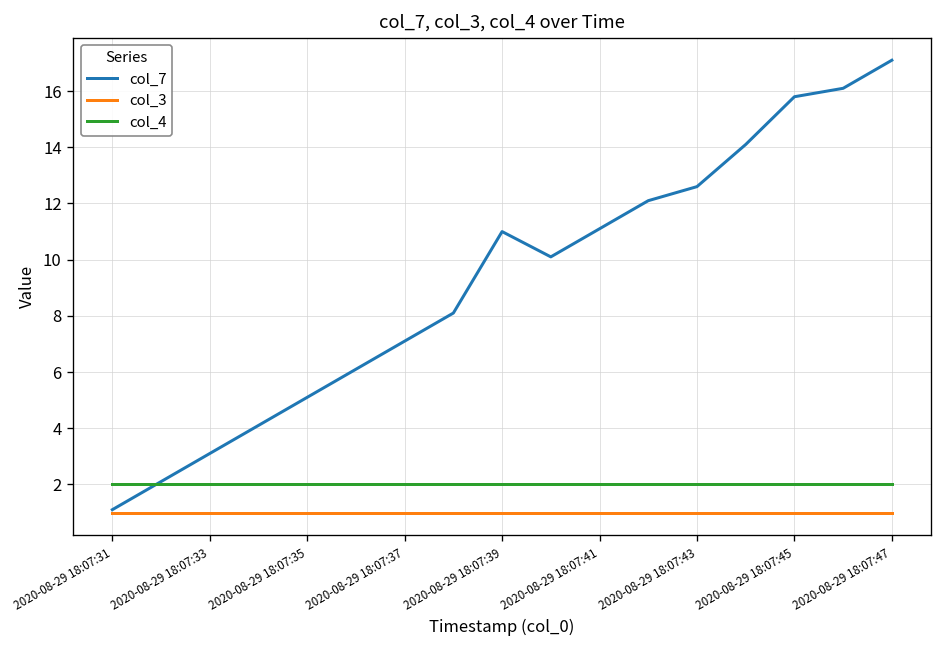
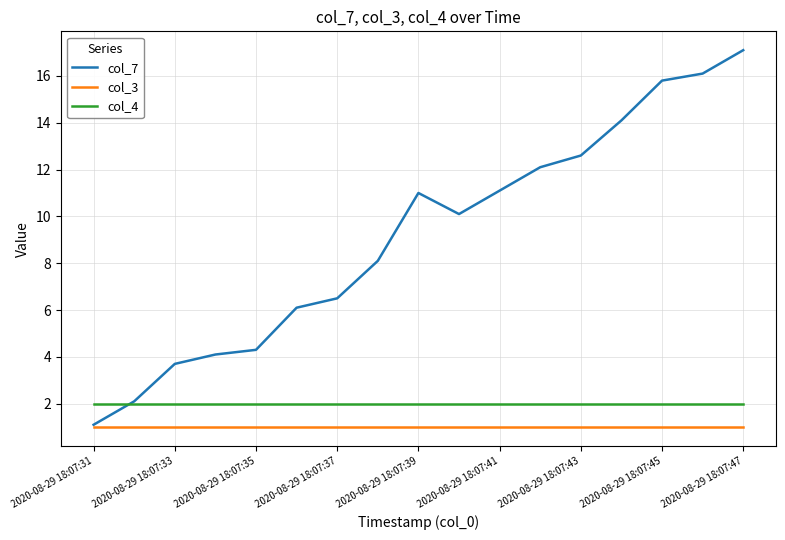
  {
    "col_7": {
-     "2020-08-29 18:07:33": 3.1,
-     "2020-08-29 18:07:35": 5.1,
-     "2020-08-29 18:07:37": 7.1,
+     "2020-08-29 18:07:33": 3.7,
+     "2020-08-29 18:07:35": 4.3,
+     "2020-08-29 18:07:37": 6.5,
      "2020-08-29 18:07:39": 11.0,
      "2020-08-29 18:07:41": 11.1,
      "2020-08-29 18:07:43": 12.6,
      "2020-08-29 18:07:45": 15.8,
      "2020-08-29 18:07:47": 17.1
    },
    "col_3": {
      "2020-08-29 18:07:33": 1.0,
      "2020-08-29 18:07:35": 1.0,
      "2020-08-29 18:07:37": 1.0,
      "2020-08-29 18:07:39": 1.0,
      "2020-08-29 18:07:41": 1.0,
      "2020-08-29 18:07:43": 1.0,
      "2020-08-29 18:07:45": 1.0,
      "2020-08-29 18:07:47": 1.0
    },
    "col_4": {
      "2020-08-29 18:07:31": 2.0,
      "2020-08-29 18:07:33": 2.0,
      "2020-08-29 18:07:35": 2.0,
      "2020-08-29 18:07:37": 2.0,
      "2020-08-29 18:07:39": 2.0,
      "2020-08-29 18:07:41": 2.0,
      "2020-08-29 18:07:43": 2.0,
      "2020-08-29 18:07:45": 2.0,
      "2020-08-29 18:07:47": 2.0
    }
  }
